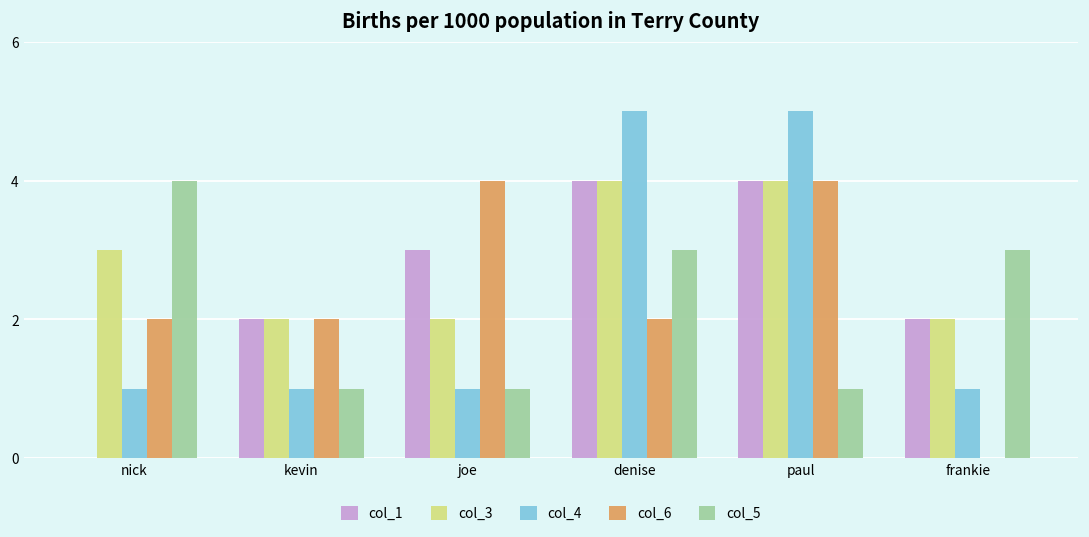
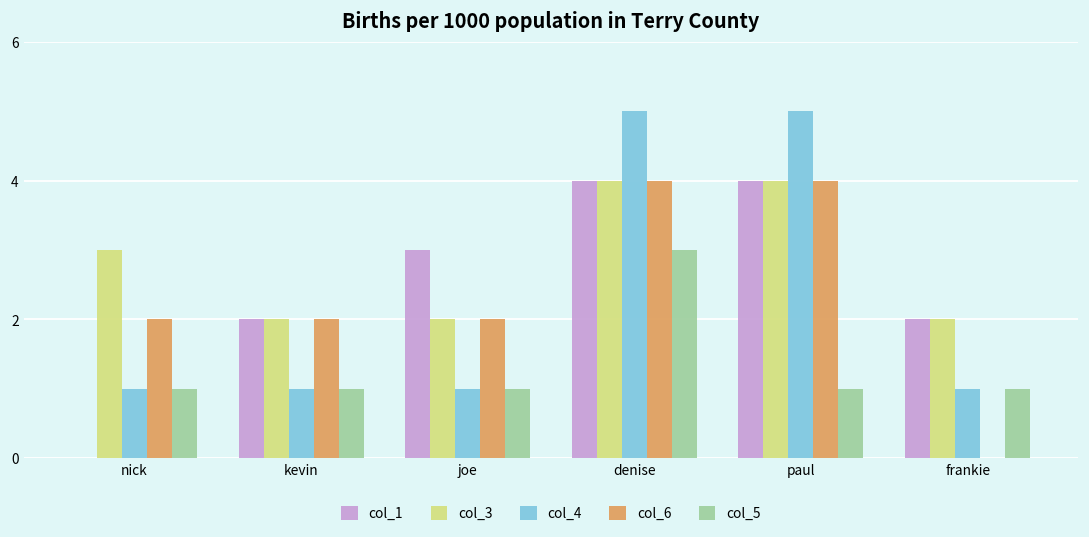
  {
    "col_1": {
      "nick": 0,
      "kevin": 2,
      "joe": 3,
      "denise": 4,
      "paul": 4,
      "frankie": 2
    },
    "col_3": {
      "nick": 3,
      "kevin": 2,
      "joe": 2,
      "denise": 4,
      "paul": 4,
      "frankie": 2
    },
    "col_4": {
      "nick": 1,
      "kevin": 1,
      "joe": 1,
      "denise": 5,
      "paul": 5,
      "frankie": 1
    },
    "col_6": {
      "nick": 2,
      "kevin": 2,
-     "joe": 4,
-     "denise": 2,
+     "joe": 2,
+     "denise": 4,
      "paul": 4,
      "frankie": 0
    },
    "col_5": {
-     "nick": 4,
+     "nick": 1,
      "kevin": 1,
      "joe": 1,
      "denise": 3,
      "paul": 1,
-     "frankie": 3
+     "frankie": 1
    }
  }
